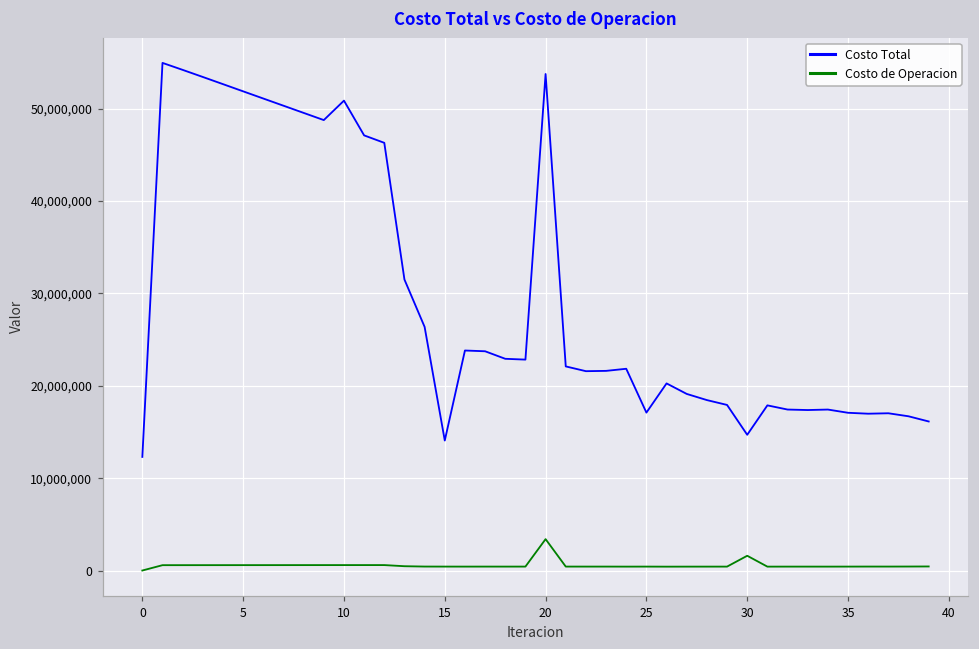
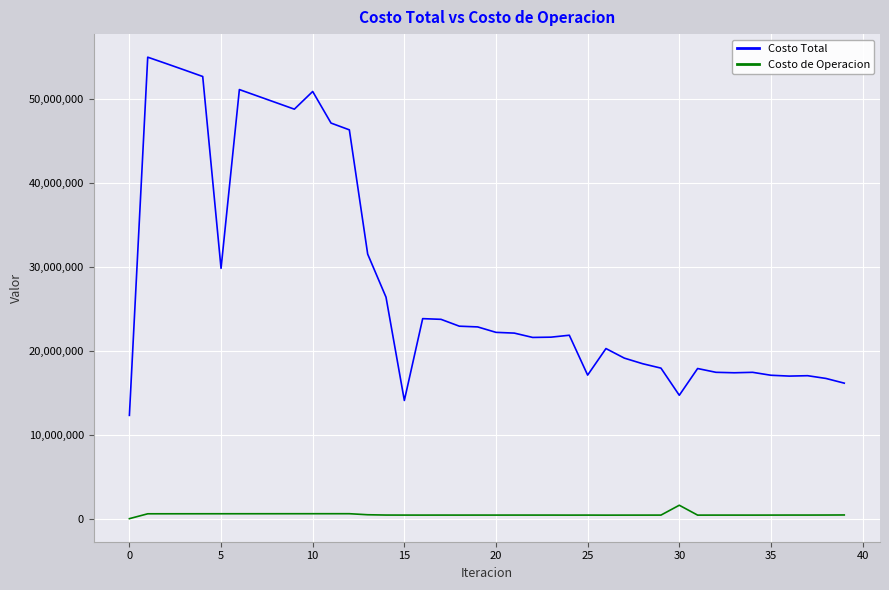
  {
    "Costo Total": {
      "0": "12,000,000",
-     "5": "52,000,000",
+     "5": "30,000,000",
      "10": "51,000,000",
      "15": "14,000,000",
-     "20": "54,000,000",
+     "20": "22,000,000",
      "25": "17,000,000",
      "30": "15,000,000",
      "35": "17,000,000"
    },
    "Costo de Operacion": {
      "0": "0",
      "5": "1,000,000",
      "10": "1,000,000",
      "15": "0",
-     "20": "3,000,000",
+     "20": "0",
      "25": "0",
      "30": "2,000,000",
      "35": "0"
    }
  }
